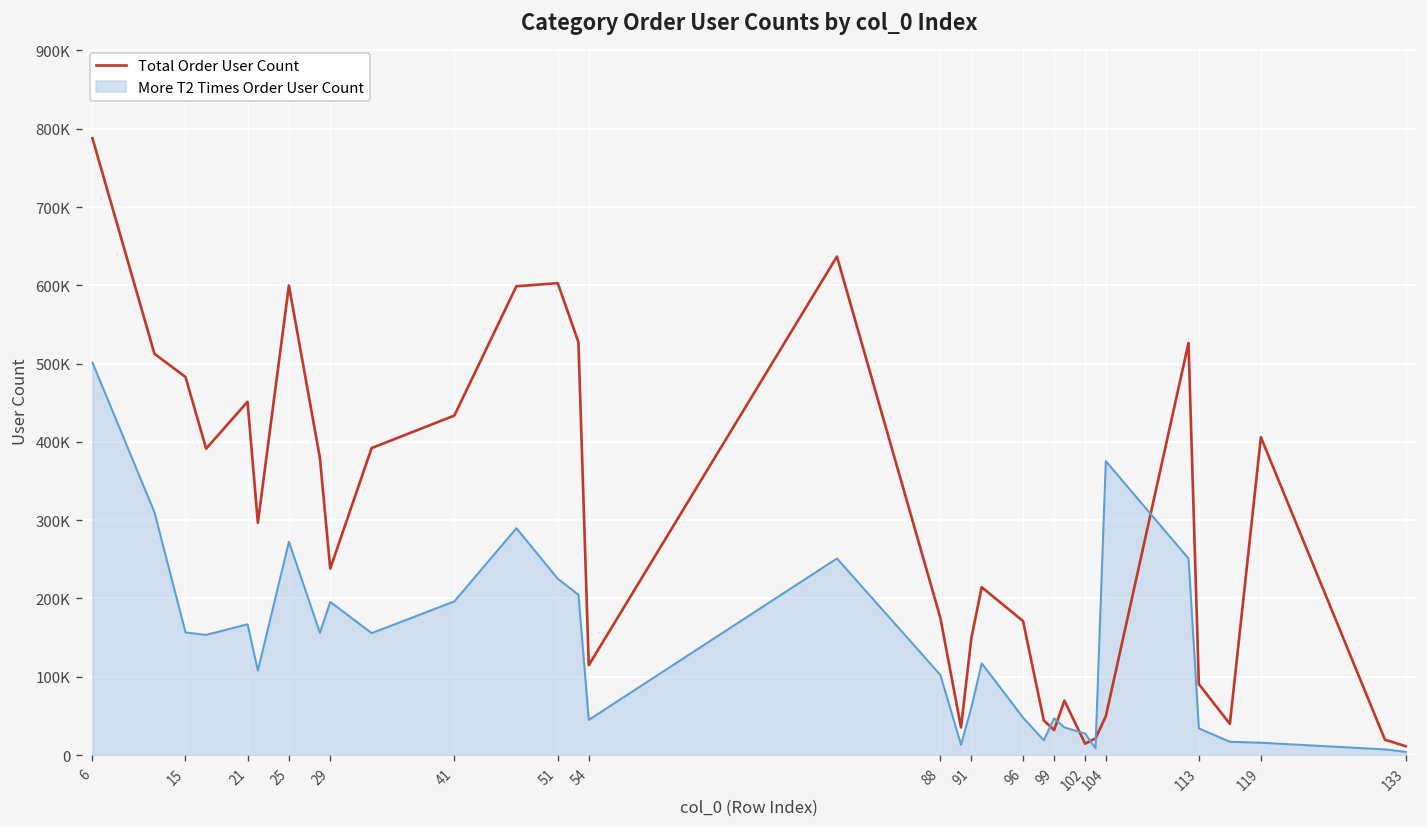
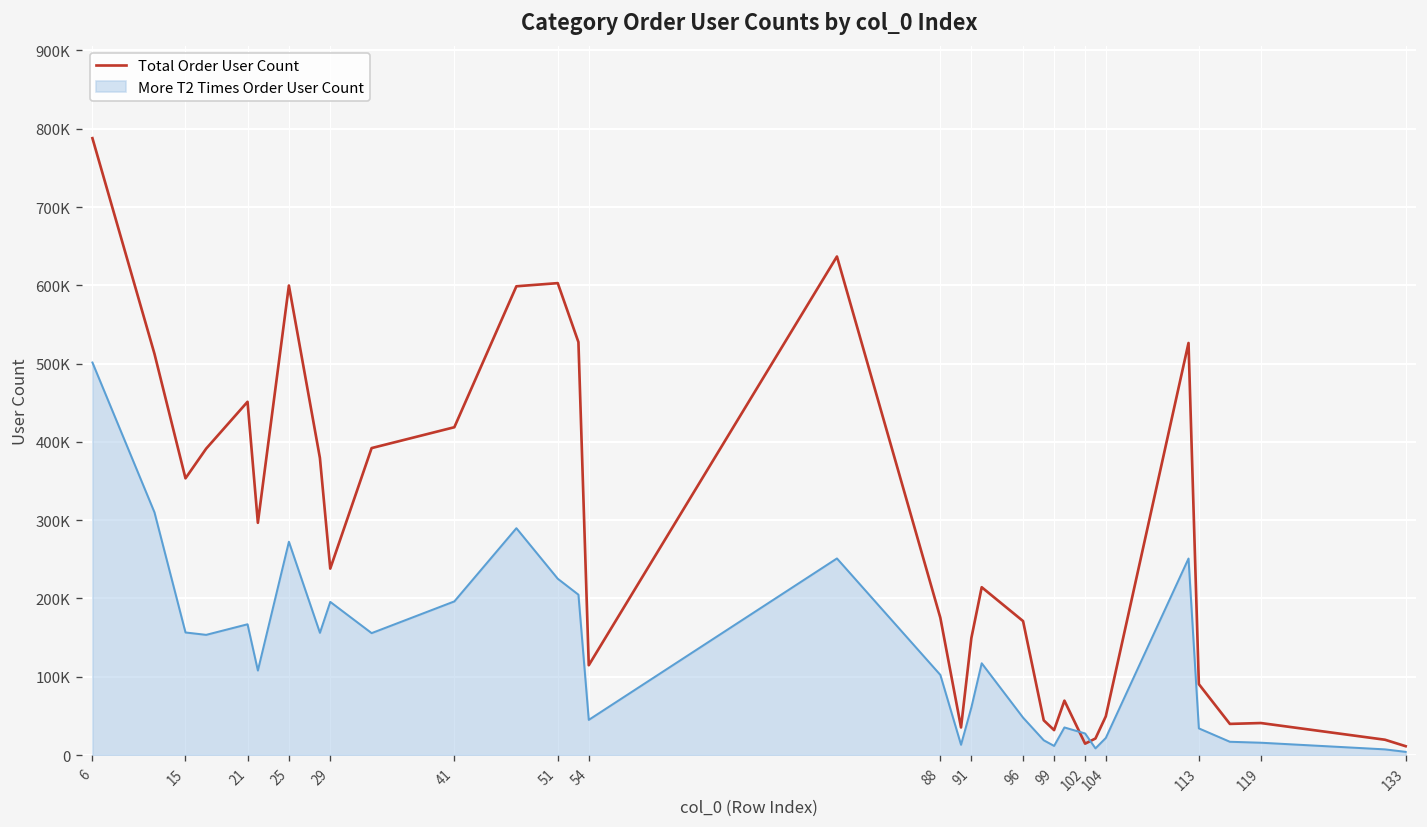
  {
    "Total Order User Count": {
      "6": 790000,
-     "15": 480000,
+     "15": 350000,
      "21": 450000,
      "25": 600000,
      "29": 240000,
-     "41": 430000,
+     "41": 420000,
      "51": 600000,
      "54": 110000,
      "88": 180000,
      "91": 150000,
      "96": 170000,
      "99": 30000,
      "102": 10000,
      "104": 50000,
      "113": 90000,
-     "119": 410000,
+     "119": 40000,
      "133": 10000
    },
    "More T2 Times Order User Count": {
      "6": 500000,
      "15": 160000,
      "21": 170000,
      "25": 270000,
      "29": 200000,
      "41": 200000,
      "51": 230000,
      "54": 40000,
      "88": 100000,
      "91": 60000,
      "96": 50000,
-     "99": 50000,
+     "99": 10000,
      "102": 30000,
-     "104": 380000,
+     "104": 20000,
      "113": 30000,
      "119": 20000,
      "133": 0
    }
  }
